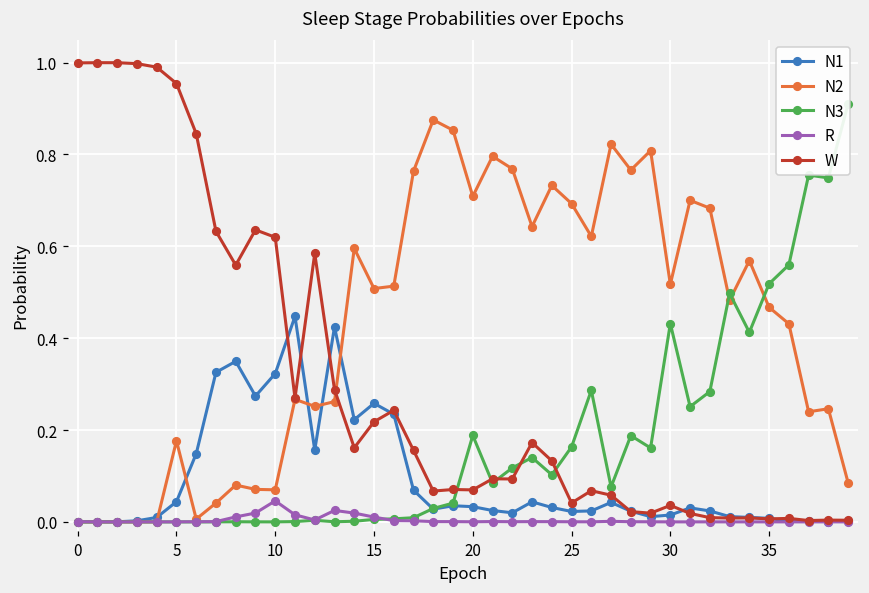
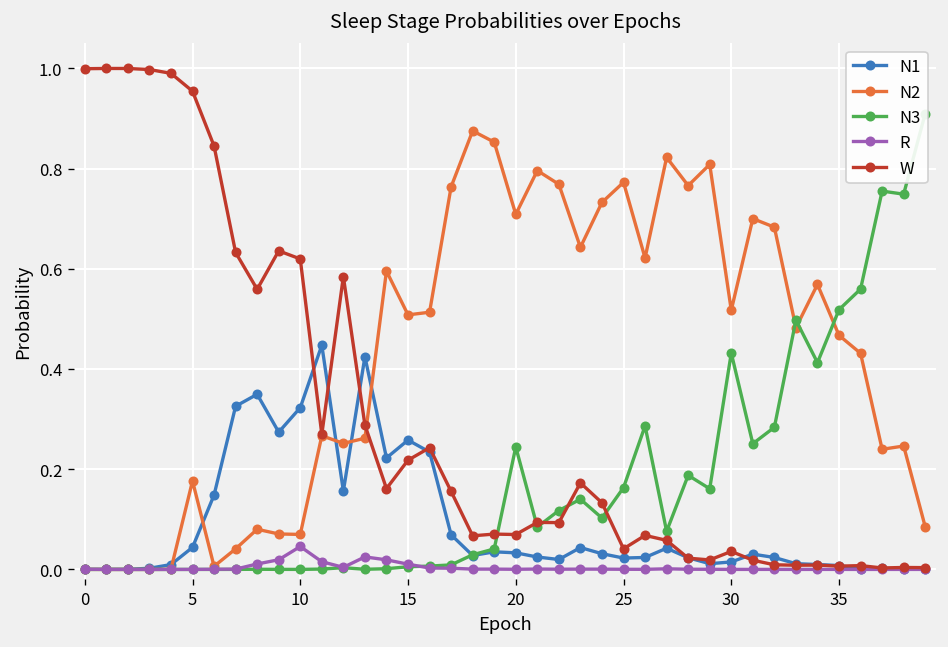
  {
    "N1": {
      "5": 0.04,
      "10": 0.32,
      "15": 0.26,
      "20": 0.03,
      "25": 0.02,
      "30": 0.01
    },
    "N2": {
      "5": 0.18,
      "10": 0.07,
      "15": 0.51,
      "20": 0.71,
-     "25": 0.69,
+     "25": 0.77,
      "30": 0.52,
      "35": 0.47
    },
    "N3": {
      "10": 0.00,
-     "20": 0.19,
+     "20": 0.24,
      "25": 0.16,
      "30": 0.43,
      "35": 0.52
    },
    "R": {
      "10": 0.05,
      "20": 0.00,
      "25": 0.00,
      "30": 0.00,
      "35": 0.00
    },
    "W": {
      "0": 1.00,
      "5": 0.95,
      "10": 0.62,
      "15": 0.22,
      "20": 0.07,
      "25": 0.04,
      "30": 0.04
    }
  }
